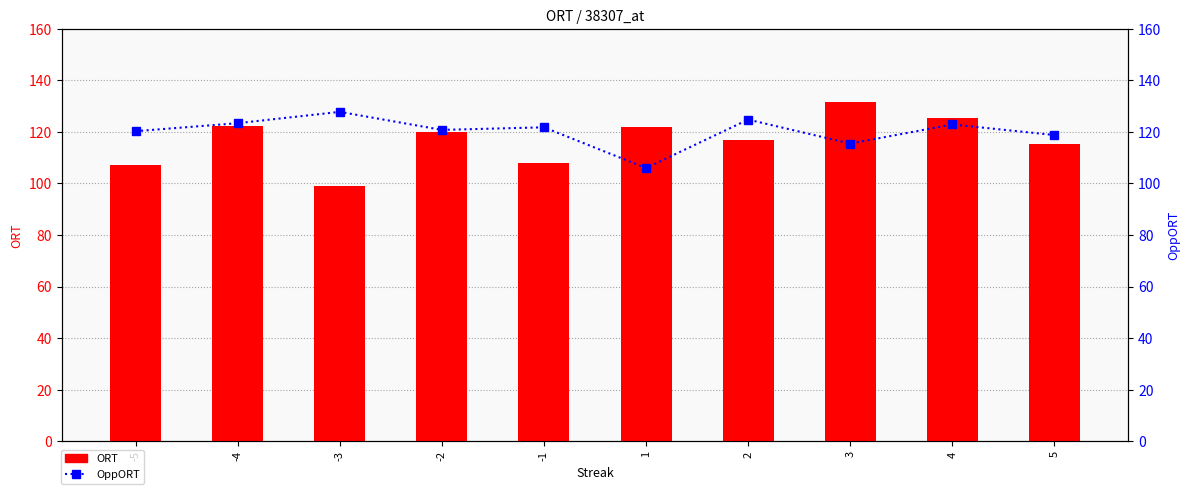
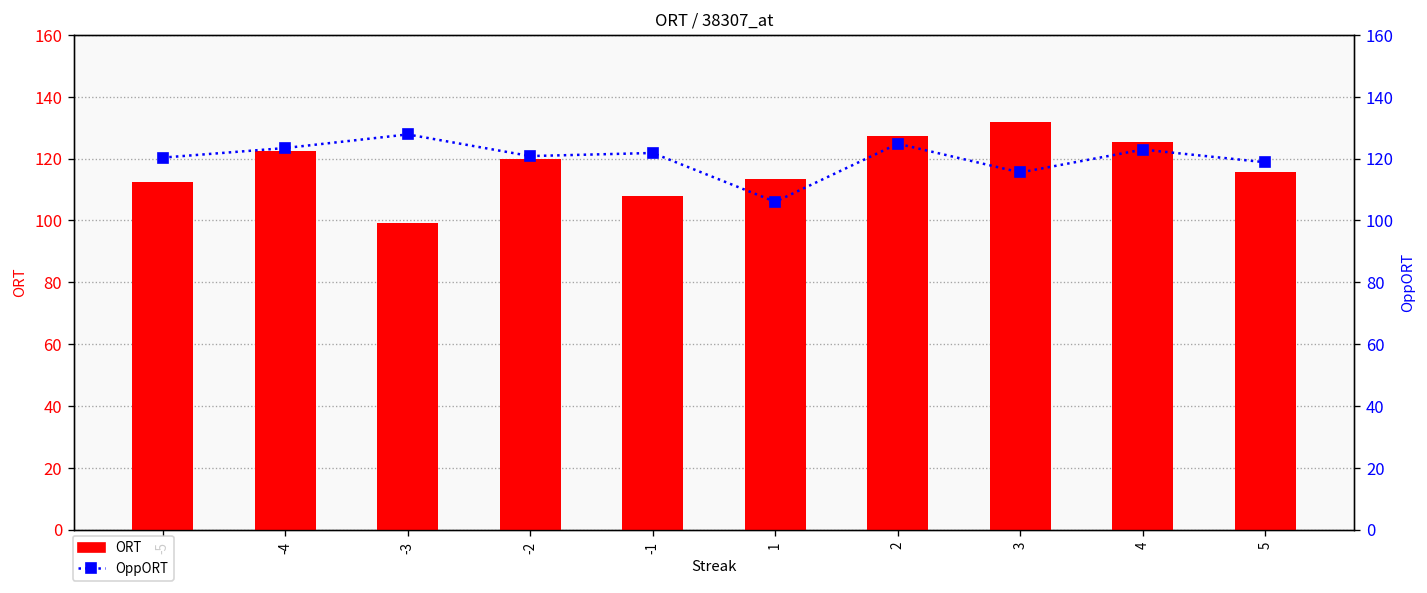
  {
    "ORT": {
-     "-5": 107,
+     "-5": 112,
      "-4": 123,
      "-3": 99,
      "-2": 120,
      "-1": 108,
-     "1": 122,
-     "2": 117,
+     "1": 113,
+     "2": 127,
      "3": 132,
      "4": 126,
      "5": 116
    },
    "OppORT": {
      "-5": 120,
      "-4": 123,
      "-3": 128,
      "-2": 121,
      "-1": 122,
      "1": 106,
      "2": 125,
      "3": 116,
      "4": 123,
      "5": 119
    }
  }
